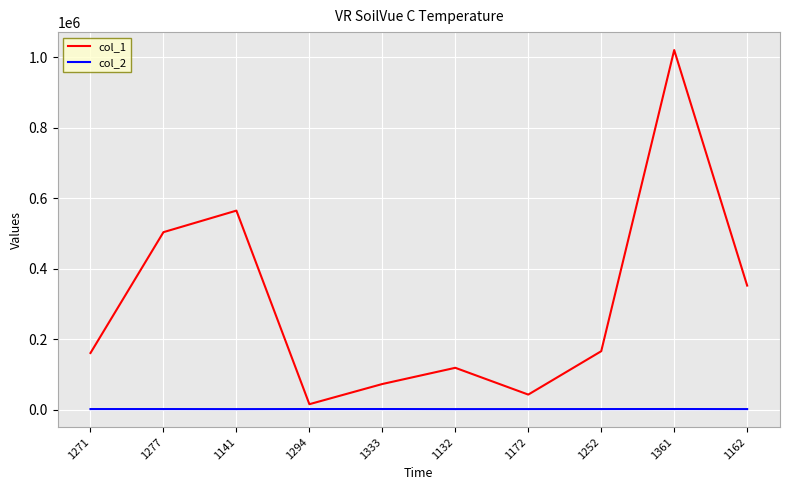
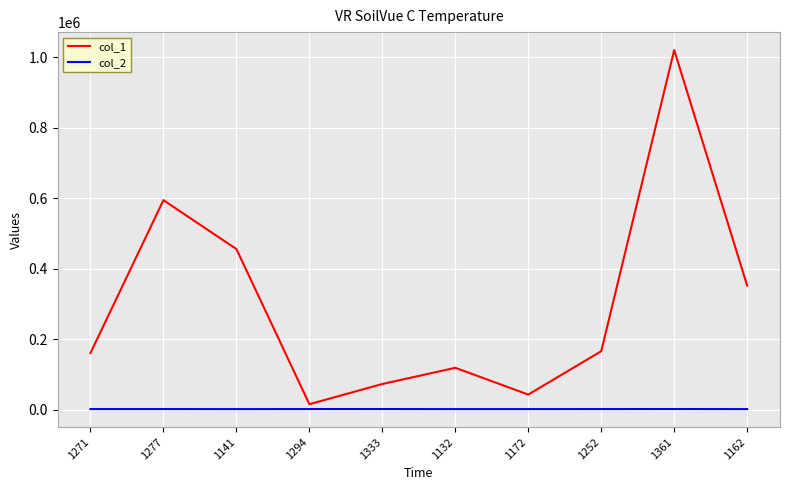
  {
    "col_1": {
      "1271": 160000,
-     "1277": 500000,
-     "1141": 560000,
+     "1277": 590000,
+     "1141": 460000,
      "1294": 20000,
      "1333": 70000,
      "1132": 120000,
      "1172": 40000,
      "1252": 170000,
      "1361": 1020000,
      "1162": 350000
    },
    "col_2": {
      "1271": 0,
      "1277": 0,
      "1141": 0,
      "1294": 0,
      "1333": 0,
      "1132": 0,
      "1172": 0,
      "1252": 0,
      "1361": 0,
      "1162": 0
    }
  }
